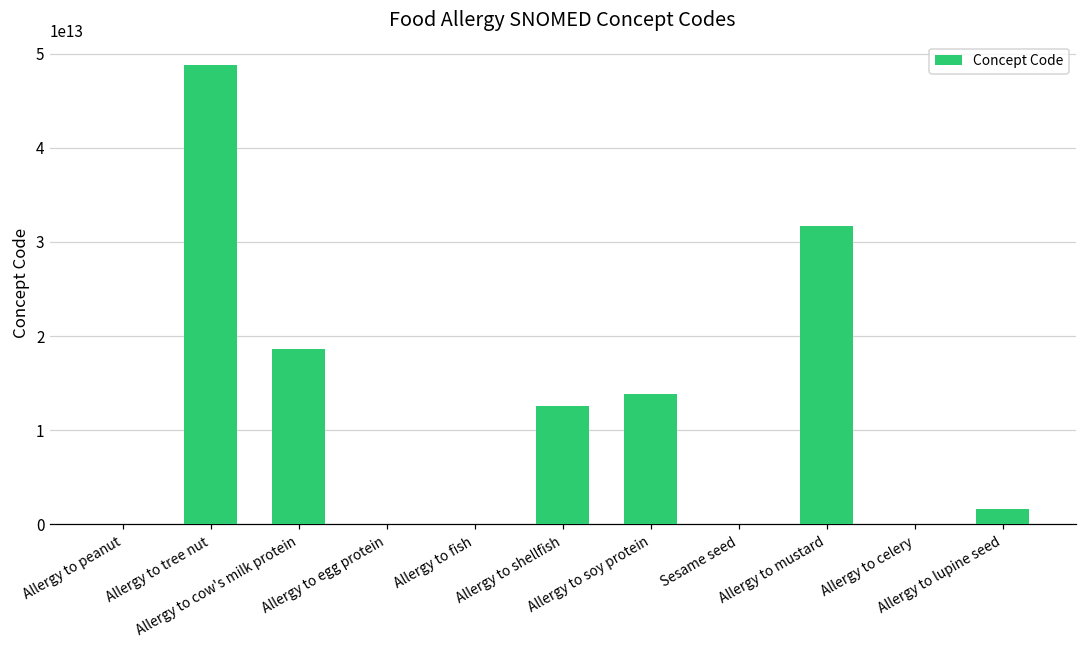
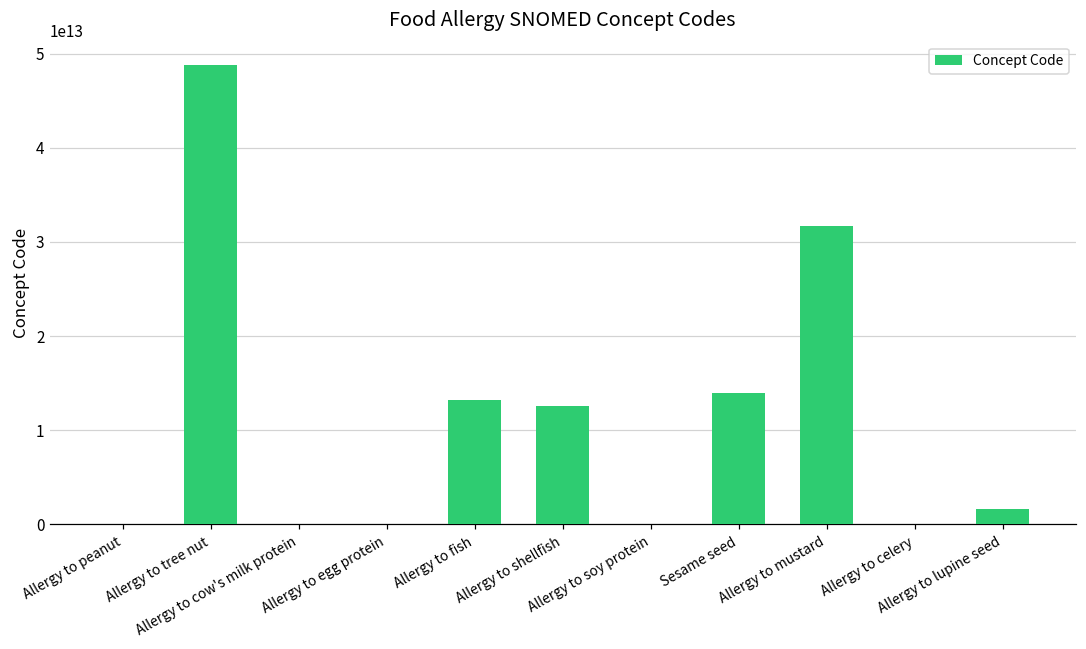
  {
    "Allergy to tree nut": 49000000000000,
-   "Allergy to cow's milk protein": 19000000000000,
-   "Allergy to fish": 0,
+   "Allergy to cow's milk protein": 0,
+   "Allergy to fish": 13000000000000,
    "Allergy to shellfish": 13000000000000,
-   "Allergy to soy protein": 14000000000000,
-   "Sesame seed": 0,
+   "Allergy to soy protein": 0,
+   "Sesame seed": 14000000000000,
    "Allergy to mustard": 32000000000000,
    "Allergy to lupine seed": 2000000000000
  }
